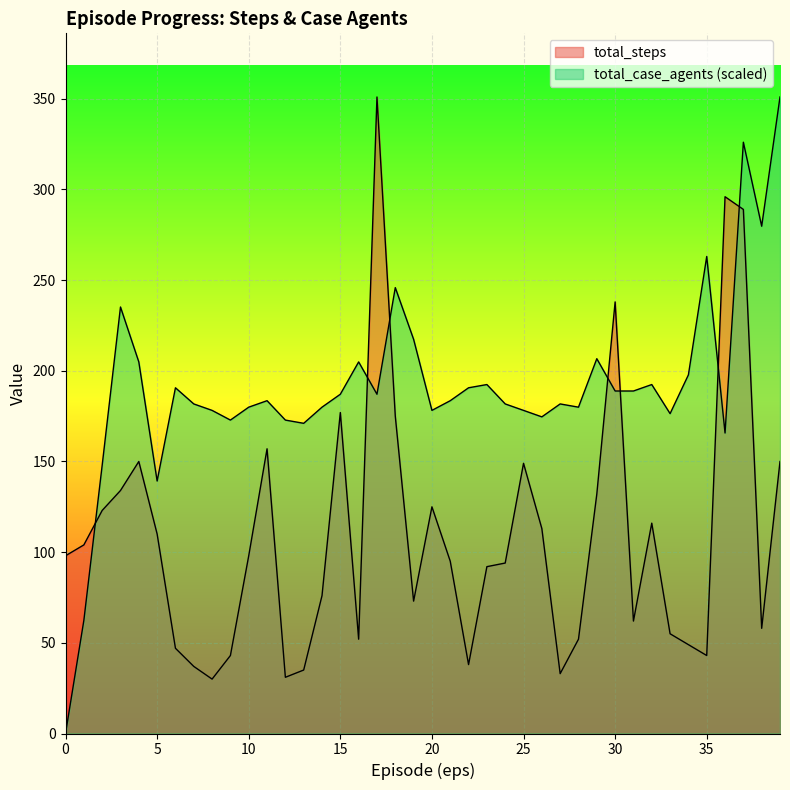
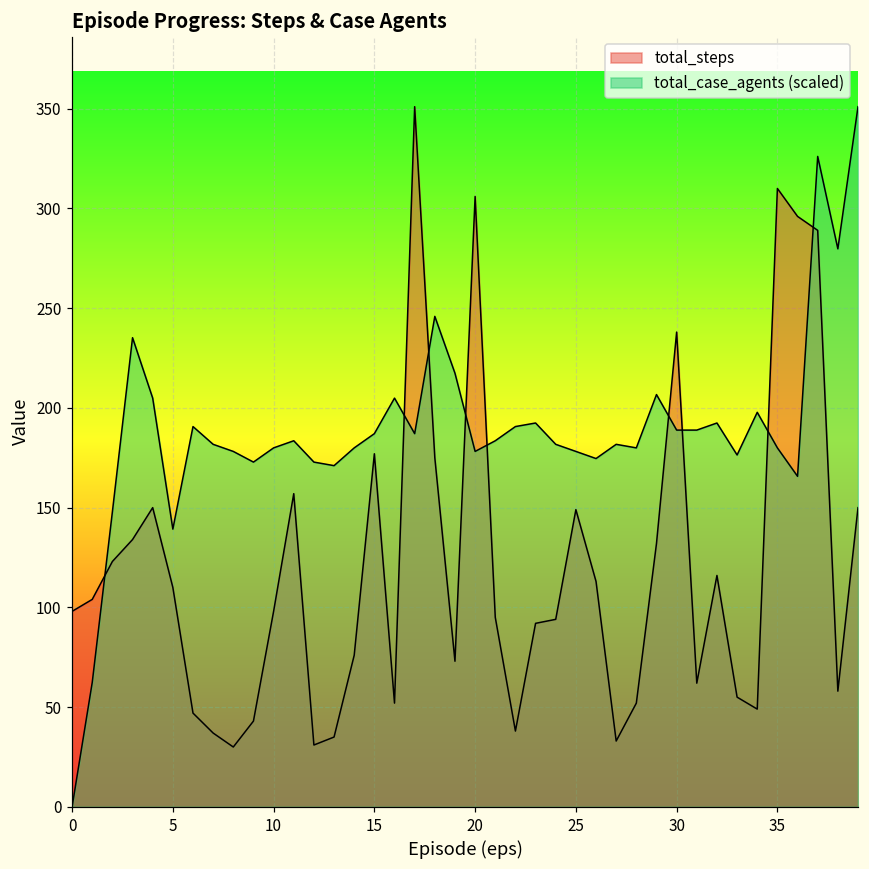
  {
    "total_steps": {
      "0": 98,
      "5": 110,
      "10": 98,
      "15": 177,
-     "20": 125,
+     "20": 306,
      "25": 149,
      "30": 238,
-     "35": 43
+     "35": 310
    },
    "total_case_agents (scaled)": {
      "0": 0,
      "5": 139,
      "10": 180,
      "15": 187,
      "20": 178,
      "25": 178,
      "30": 189,
-     "35": 263
+     "35": 180
    }
  }
